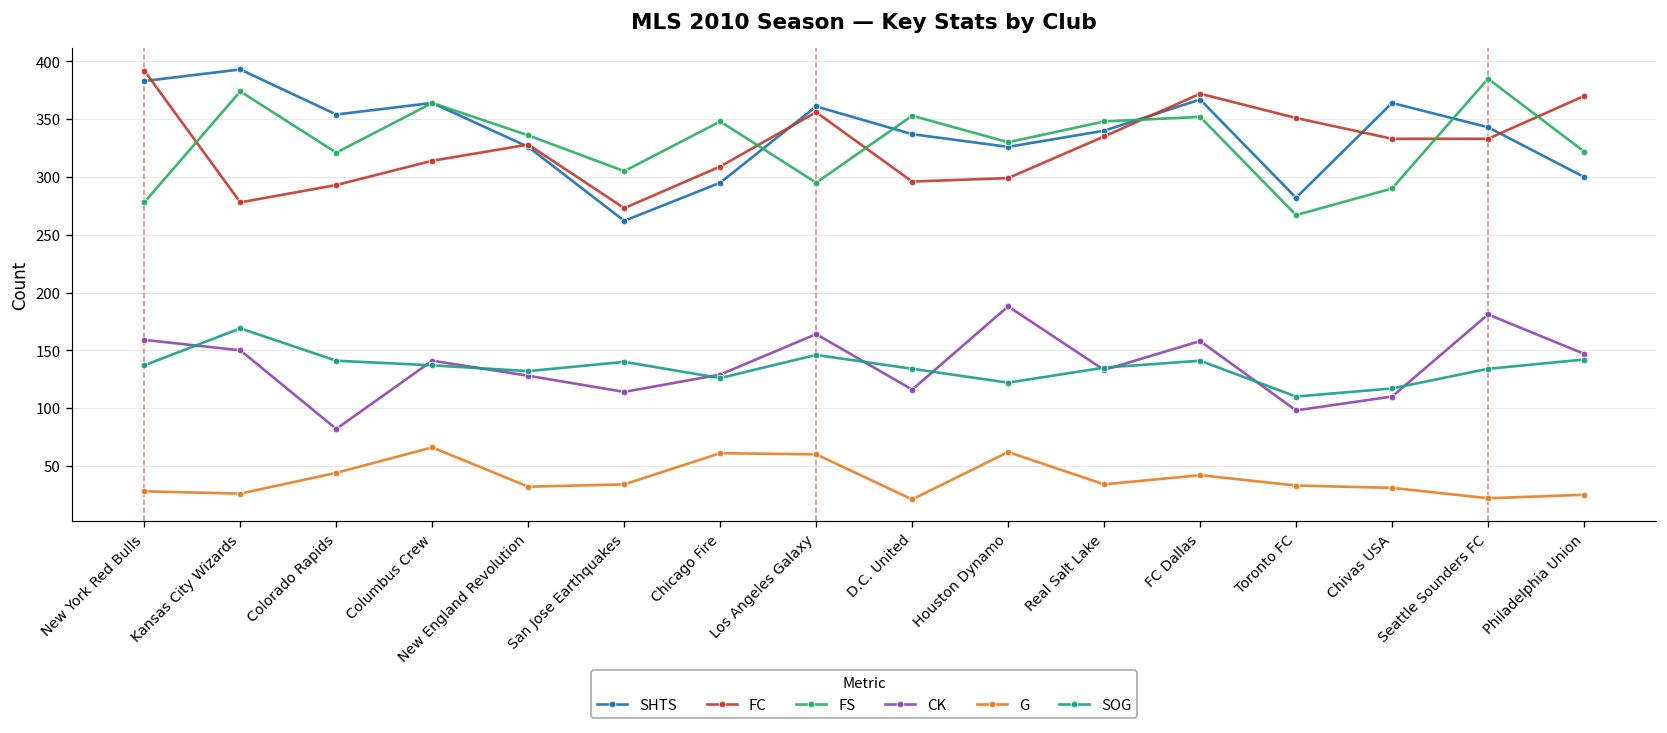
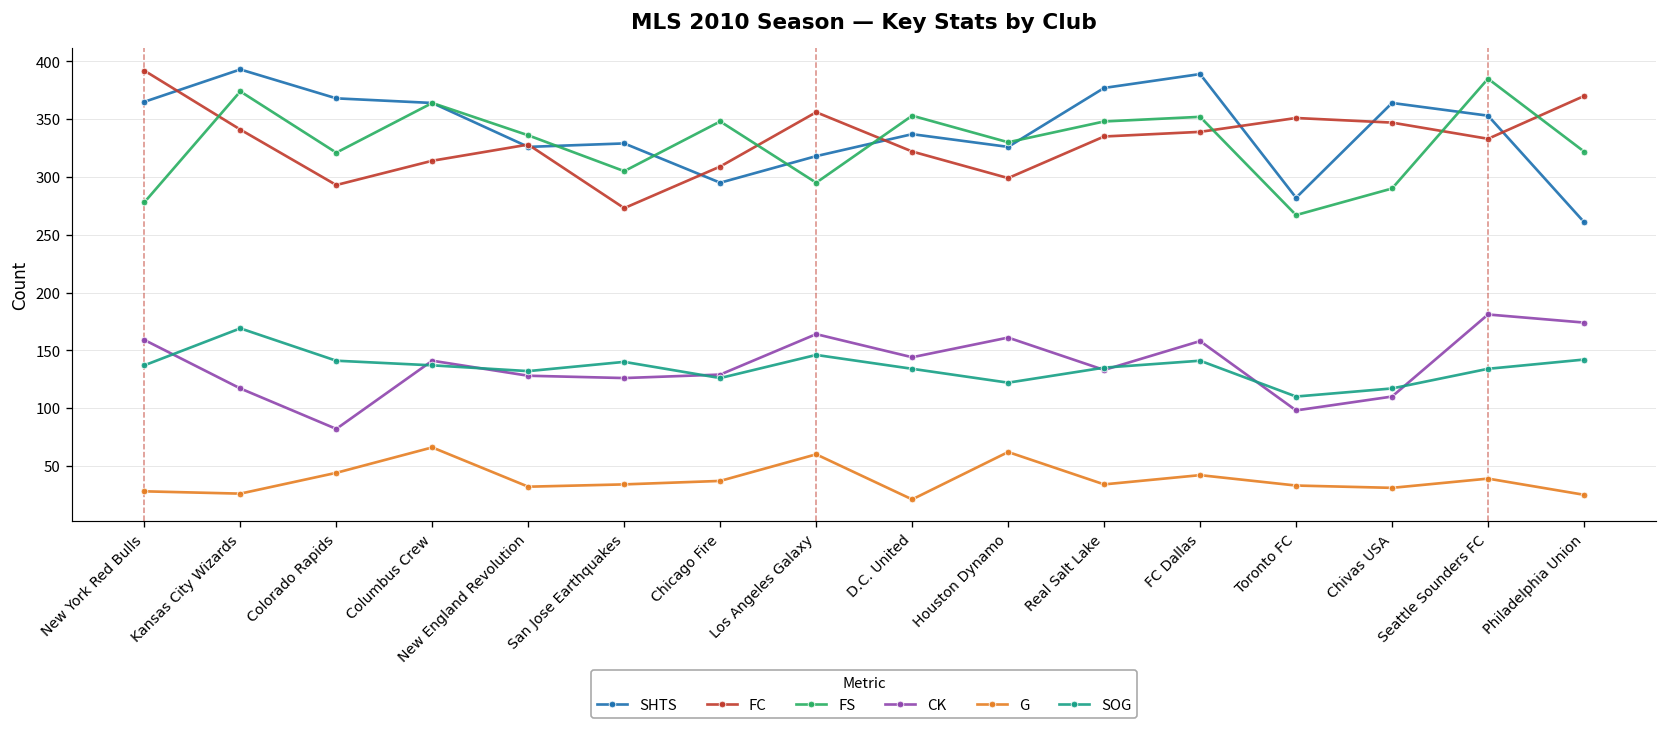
  {
    "SHTS": {
-     "New York Red Bulls": 380,
+     "New York Red Bulls": 370,
      "Kansas City Wizards": 390,
-     "Colorado Rapids": 350,
-     "San Jose Earthquakes": 260,
+     "Colorado Rapids": 370,
+     "San Jose Earthquakes": 330,
      "Chicago Fire": 300,
-     "Los Angeles Galaxy": 360,
+     "Los Angeles Galaxy": 320,
      "D.C. United": 340,
      "Houston Dynamo": 330,
-     "Real Salt Lake": 340,
-     "FC Dallas": 370,
+     "Real Salt Lake": 380,
+     "FC Dallas": 390,
      "Toronto FC": 280,
      "Chivas USA": 360,
-     "Seattle Sounders FC": 340,
-     "Philadelphia Union": 300
+     "Seattle Sounders FC": 350,
+     "Philadelphia Union": 260
    },
    "FC": {
      "New York Red Bulls": 390,
-     "Kansas City Wizards": 280,
+     "Kansas City Wizards": 340,
      "Colorado Rapids": 290,
      "Columbus Crew": 310,
      "San Jose Earthquakes": 270,
      "Chicago Fire": 310,
      "Los Angeles Galaxy": 360,
-     "D.C. United": 300,
+     "D.C. United": 320,
      "Houston Dynamo": 300,
      "Real Salt Lake": 340,
-     "FC Dallas": 370,
+     "FC Dallas": 340,
      "Toronto FC": 350,
-     "Chivas USA": 330,
+     "Chivas USA": 350,
      "Seattle Sounders FC": 330,
      "Philadelphia Union": 370
    },
    "CK": {
      "New York Red Bulls": 160,
-     "Kansas City Wizards": 150,
+     "Kansas City Wizards": 120,
      "Colorado Rapids": 80,
      "Columbus Crew": 140,
      "New England Revolution": 130,
-     "San Jose Earthquakes": 110,
+     "San Jose Earthquakes": 130,
      "Chicago Fire": 130,
      "Los Angeles Galaxy": 160,
-     "D.C. United": 120,
-     "Houston Dynamo": 190,
+     "D.C. United": 140,
+     "Houston Dynamo": 160,
      "FC Dallas": 160,
      "Toronto FC": 100,
      "Chivas USA": 110,
      "Seattle Sounders FC": 180,
-     "Philadelphia Union": 150
+     "Philadelphia Union": 170
    },
    "G": {
      "New York Red Bulls": 30,
      "Kansas City Wizards": 30,
      "Colorado Rapids": 40,
      "Columbus Crew": 70,
      "New England Revolution": 30,
      "San Jose Earthquakes": 30,
-     "Chicago Fire": 60,
+     "Chicago Fire": 40,
      "Los Angeles Galaxy": 60,
      "D.C. United": 20,
      "Houston Dynamo": 60,
      "Real Salt Lake": 30,
      "FC Dallas": 40,
      "Toronto FC": 30,
      "Chivas USA": 30,
-     "Seattle Sounders FC": 20,
+     "Seattle Sounders FC": 40,
      "Philadelphia Union": 30
    }
  }
